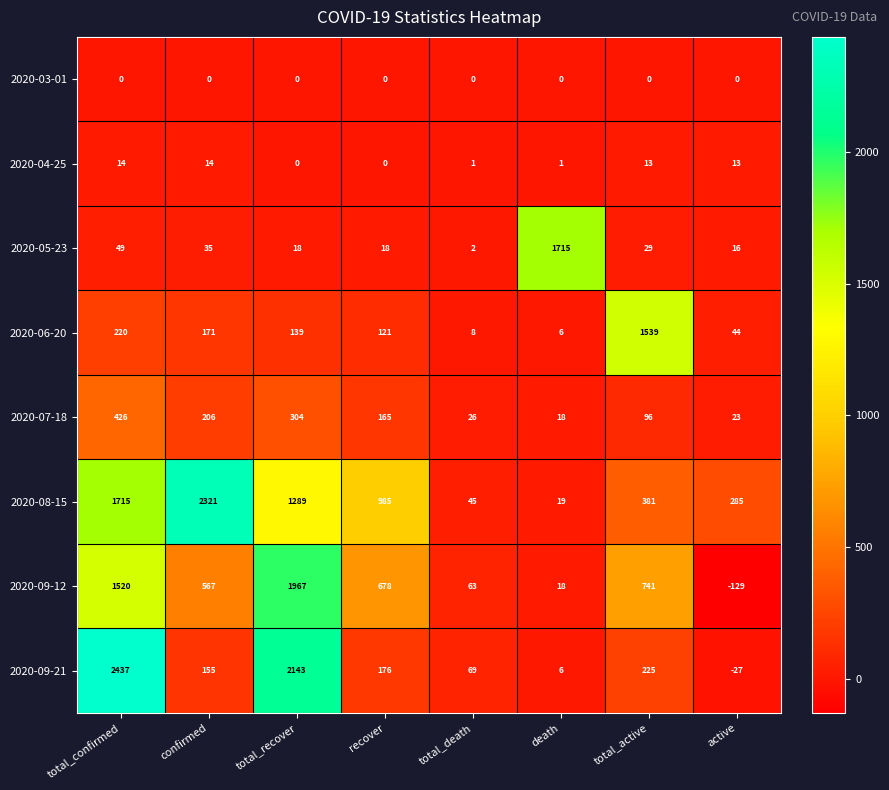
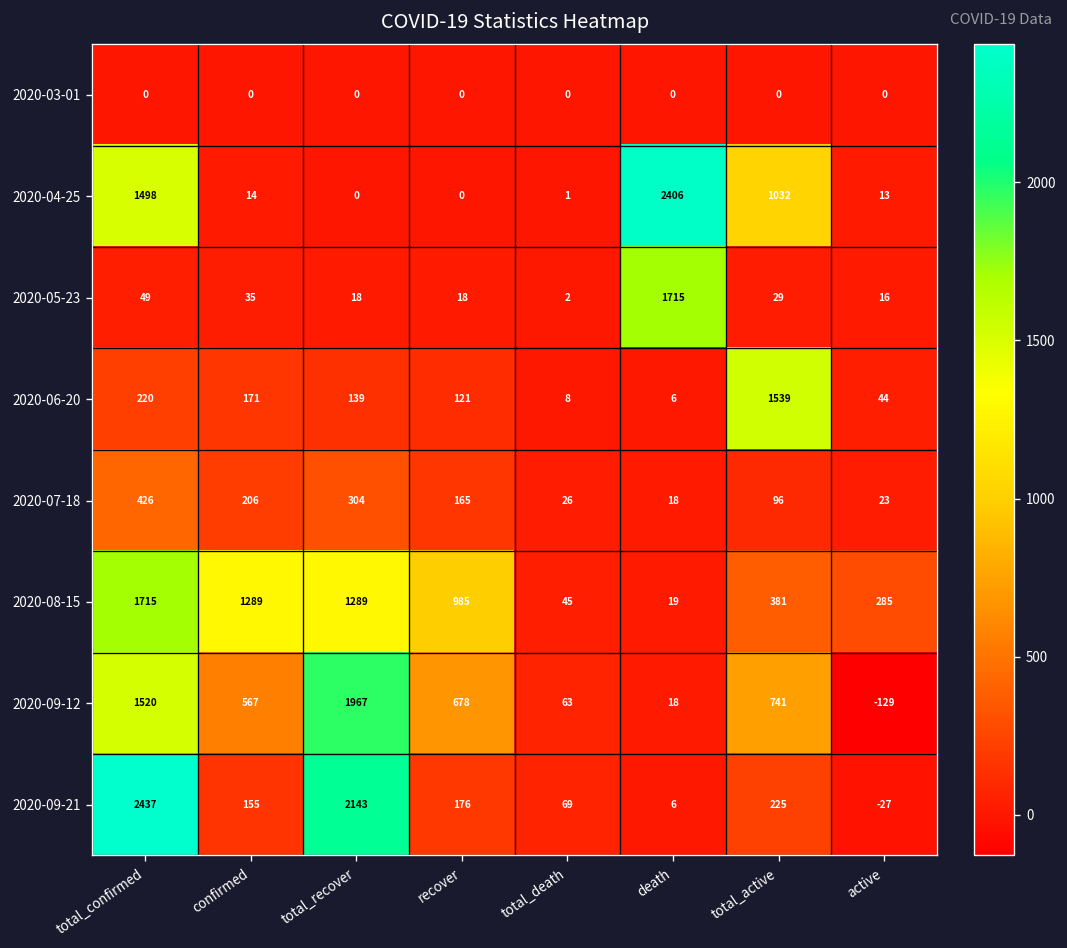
  {
    "2020-03-01": {
      "total_confirmed": 0,
      "confirmed": 0,
      "total_recover": 0,
      "recover": 0,
      "total_death": 0,
      "death": 0,
      "total_active": 0,
      "active": 0
    },
    "2020-04-25": {
-     "total_confirmed": 14,
+     "total_confirmed": 1498,
      "confirmed": 14,
      "total_recover": 0,
      "recover": 0,
      "total_death": 1,
-     "death": 1,
-     "total_active": 13,
+     "death": 2406,
+     "total_active": 1032,
      "active": 13
    },
    "2020-05-23": {
      "total_confirmed": 49,
      "confirmed": 35,
      "total_recover": 18,
      "recover": 18,
      "total_death": 2,
      "death": 1715,
      "total_active": 29,
      "active": 16
    },
    "2020-06-20": {
      "total_confirmed": 220,
      "confirmed": 171,
      "total_recover": 139,
      "recover": 121,
      "total_death": 8,
      "death": 6,
      "total_active": 1539,
      "active": 44
    },
    "2020-07-18": {
      "total_confirmed": 426,
      "confirmed": 206,
      "total_recover": 304,
      "recover": 165,
      "total_death": 26,
      "death": 18,
      "total_active": 96,
      "active": 23
    },
    "2020-08-15": {
      "total_confirmed": 1715,
-     "confirmed": 2321,
+     "confirmed": 1289,
      "total_recover": 1289,
      "recover": 985,
      "total_death": 45,
      "death": 19,
      "total_active": 381,
      "active": 285
    },
    "2020-09-12": {
      "total_confirmed": 1520,
      "confirmed": 567,
      "total_recover": 1967,
      "recover": 678,
      "total_death": 63,
      "death": 18,
      "total_active": 741,
      "active": -129
    },
    "2020-09-21": {
      "total_confirmed": 2437,
      "confirmed": 155,
      "total_recover": 2143,
      "recover": 176,
      "total_death": 69,
      "death": 6,
      "total_active": 225,
      "active": -27
    }
  }
